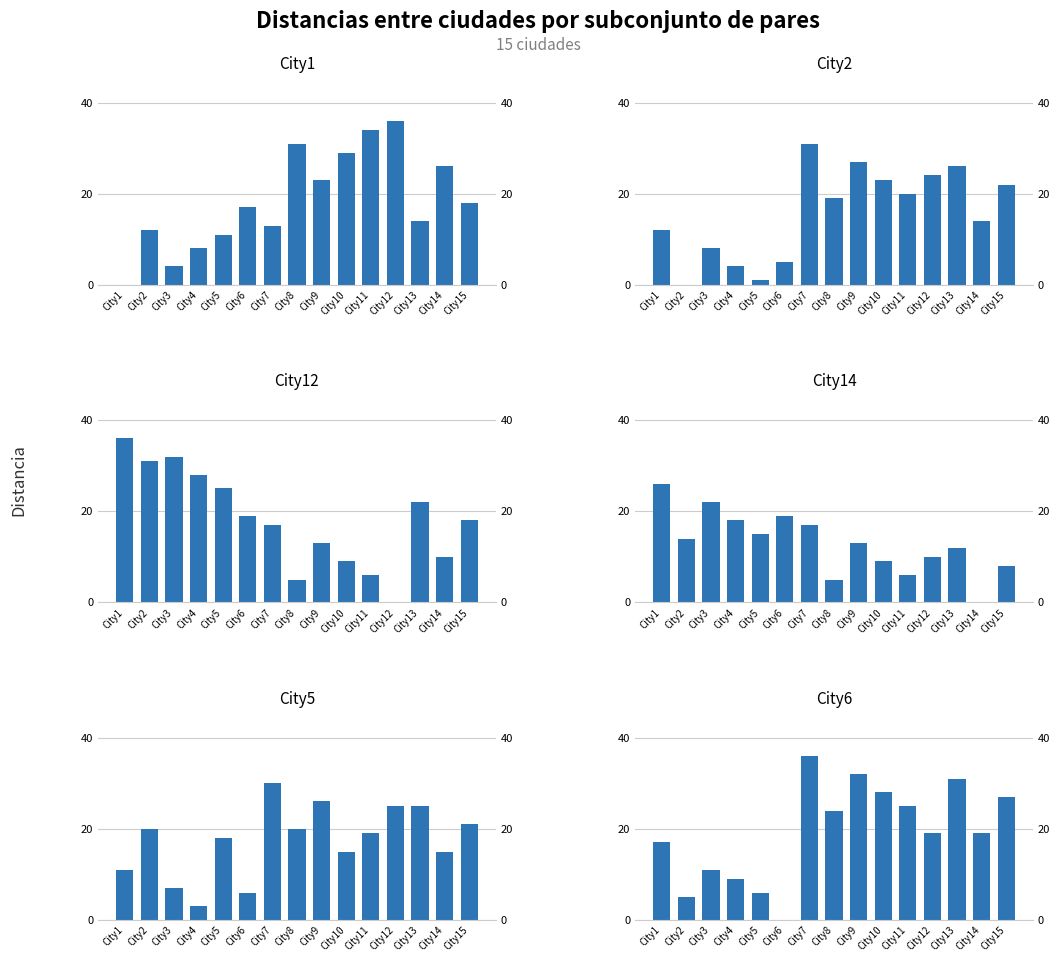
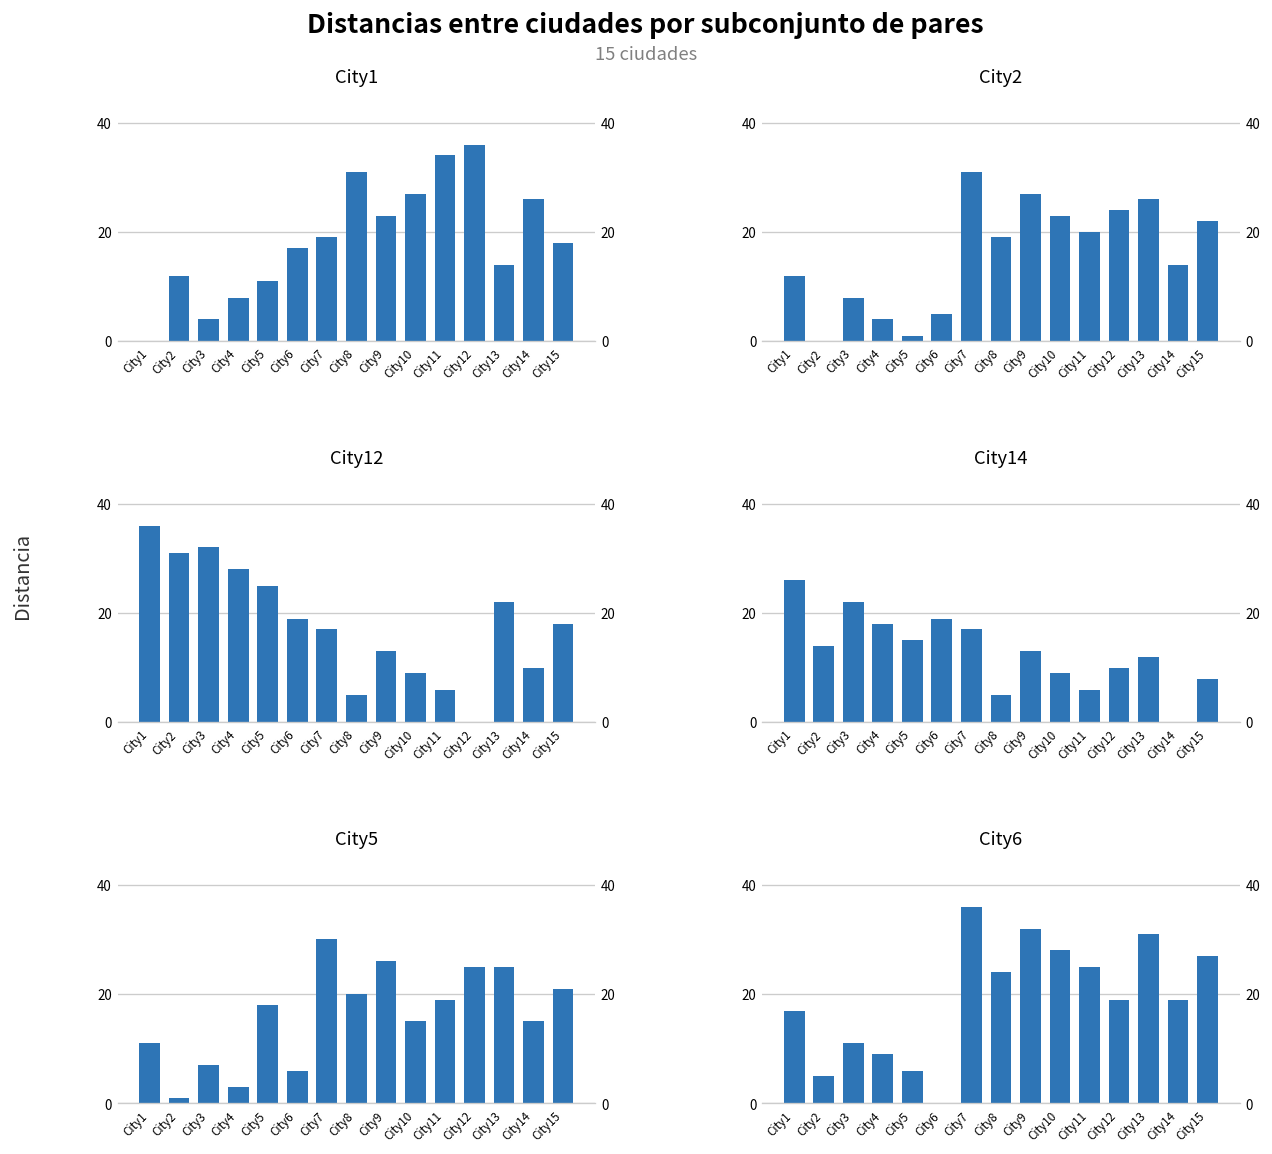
  {
    "City1": {
      "City1": 0,
      "City2": 12,
      "City3": 4,
      "City4": 8,
      "City5": 11,
      "City6": 17,
-     "City7": 13,
+     "City7": 19,
      "City8": 31,
      "City9": 23,
-     "City10": 29,
+     "City10": 27,
      "City11": 34,
      "City12": 36,
      "City13": 14,
      "City14": 26,
      "City15": 18
    },
    "City2": {
      "City1": 12,
      "City2": 0,
      "City3": 8,
      "City4": 4,
      "City5": 1,
      "City6": 5,
      "City7": 31,
      "City8": 19,
      "City9": 27,
      "City10": 23,
      "City11": 20,
      "City12": 24,
      "City13": 26,
      "City14": 14,
      "City15": 22
    },
    "City12": {
      "City1": 36,
      "City2": 31,
      "City3": 32,
      "City4": 28,
      "City5": 25,
      "City6": 19,
      "City7": 17,
      "City8": 5,
      "City9": 13,
      "City10": 9,
      "City11": 6,
      "City12": 0,
      "City13": 22,
      "City14": 10,
      "City15": 18
    },
    "City14": {
      "City1": 26,
      "City2": 14,
      "City3": 22,
      "City4": 18,
      "City5": 15,
      "City6": 19,
      "City7": 17,
      "City8": 5,
      "City9": 13,
      "City10": 9,
      "City11": 6,
      "City12": 10,
      "City13": 12,
      "City14": 0,
      "City15": 8
    },
    "City5": {
      "City1": 11,
-     "City2": 20,
+     "City2": 1,
      "City3": 7,
      "City4": 3,
      "City5": 18,
      "City6": 6,
      "City7": 30,
      "City8": 20,
      "City9": 26,
      "City10": 15,
      "City11": 19,
      "City12": 25,
      "City13": 25,
      "City14": 15,
      "City15": 21
    },
    "City6": {
      "City1": 17,
      "City2": 5,
      "City3": 11,
      "City4": 9,
      "City5": 6,
      "City6": 0,
      "City7": 36,
      "City8": 24,
      "City9": 32,
      "City10": 28,
      "City11": 25,
      "City12": 19,
      "City13": 31,
      "City14": 19,
      "City15": 27
    }
  }
